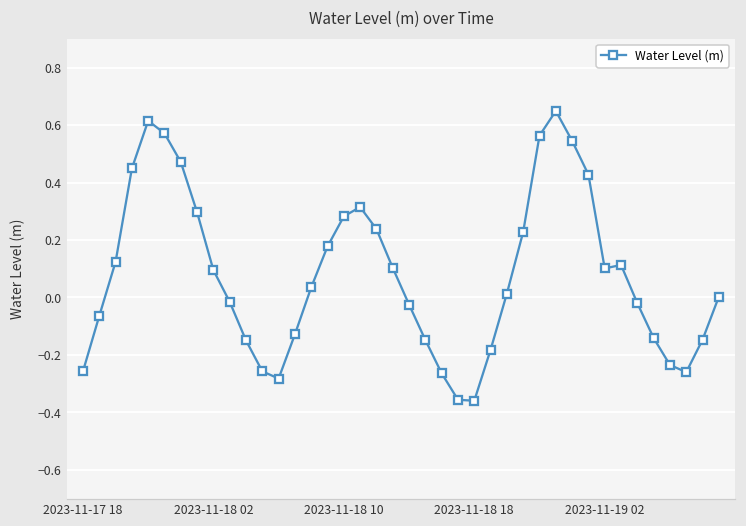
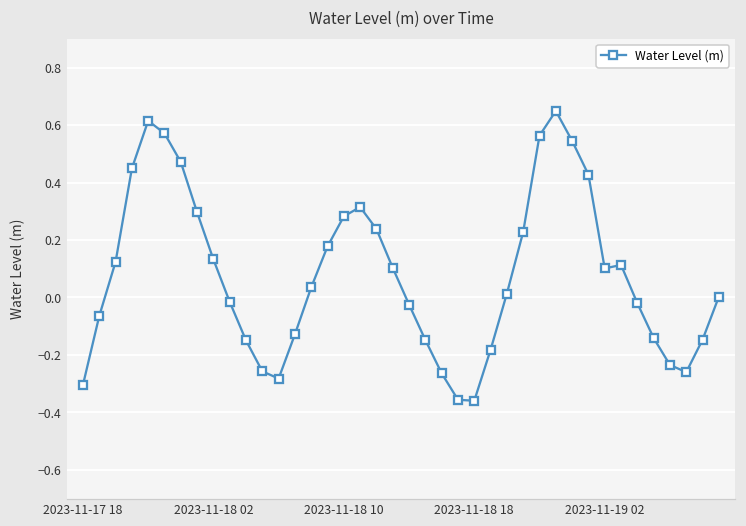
  {
-   "2023-11-17 18": -0.26,
-   "2023-11-18 02": 0.10,
+   "2023-11-17 18": -0.30,
+   "2023-11-18 02": 0.13,
    "2023-11-18 10": 0.28,
    "2023-11-18 18": -0.36,
    "2023-11-19 02": 0.10
  }
